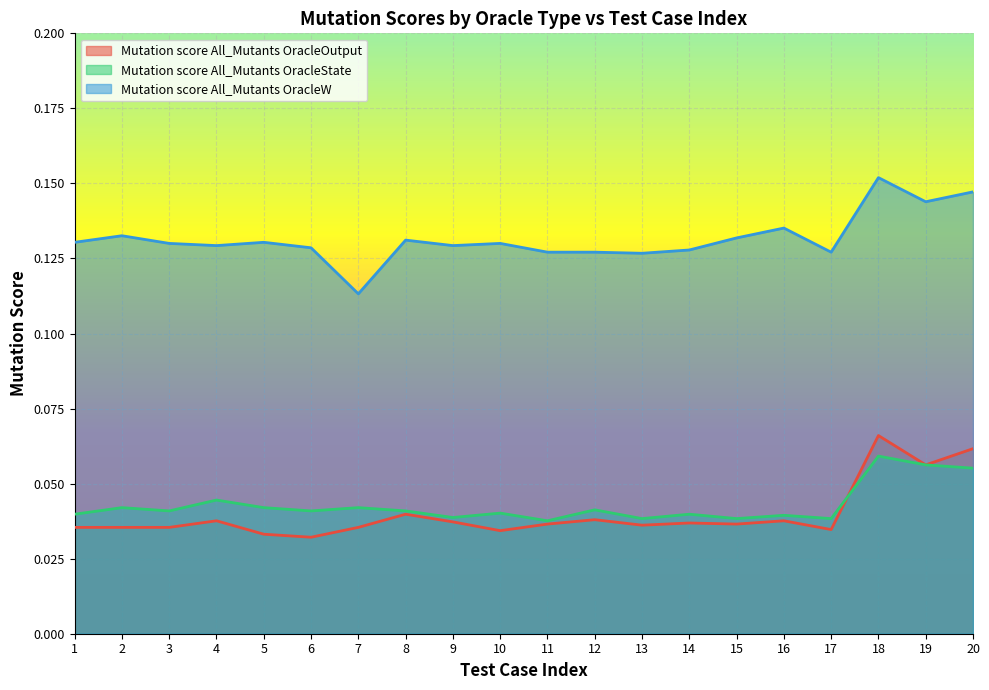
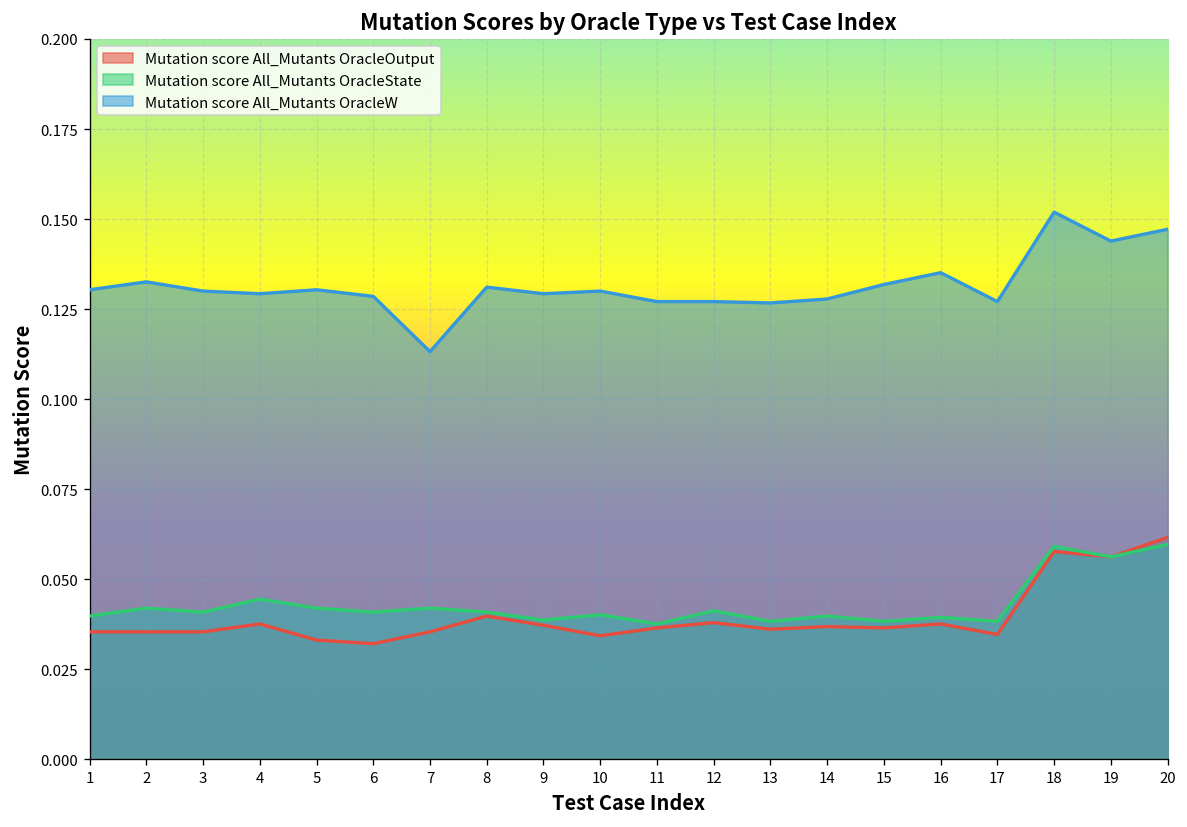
  {
    "Mutation score All_Mutants OracleOutput": {
      "1": 0.035,
      "2": 0.035,
      "3": 0.035,
      "4": 0.038,
      "5": 0.033,
      "6": 0.032,
      "7": 0.035,
      "8": 0.040,
      "9": 0.037,
      "10": 0.034,
      "11": 0.037,
      "12": 0.038,
      "13": 0.036,
      "14": 0.037,
      "15": 0.037,
      "16": 0.038,
      "17": 0.035,
-     "18": 0.066,
+     "18": 0.058,
      "20": 0.062
    },
    "Mutation score All_Mutants OracleState": {
      "1": 0.040,
      "2": 0.042,
      "3": 0.041,
      "4": 0.045,
      "5": 0.042,
      "6": 0.041,
      "7": 0.042,
      "8": 0.041,
      "9": 0.039,
      "10": 0.040,
      "11": 0.038,
      "12": 0.041,
      "13": 0.038,
      "14": 0.040,
      "15": 0.038,
      "16": 0.039,
      "17": 0.038,
      "18": 0.059,
-     "20": 0.055
+     "20": 0.060
    },
    "Mutation score All_Mutants OracleW": {
      "1": 0.130,
      "2": 0.133,
      "3": 0.130,
      "4": 0.129,
      "5": 0.130,
      "6": 0.129,
      "7": 0.113,
      "8": 0.131,
      "9": 0.129,
      "10": 0.130,
      "11": 0.127,
      "12": 0.127,
      "13": 0.127,
      "14": 0.128,
      "15": 0.132,
      "16": 0.135,
      "17": 0.127,
      "18": 0.152,
      "19": 0.144,
      "20": 0.147
    }
  }
